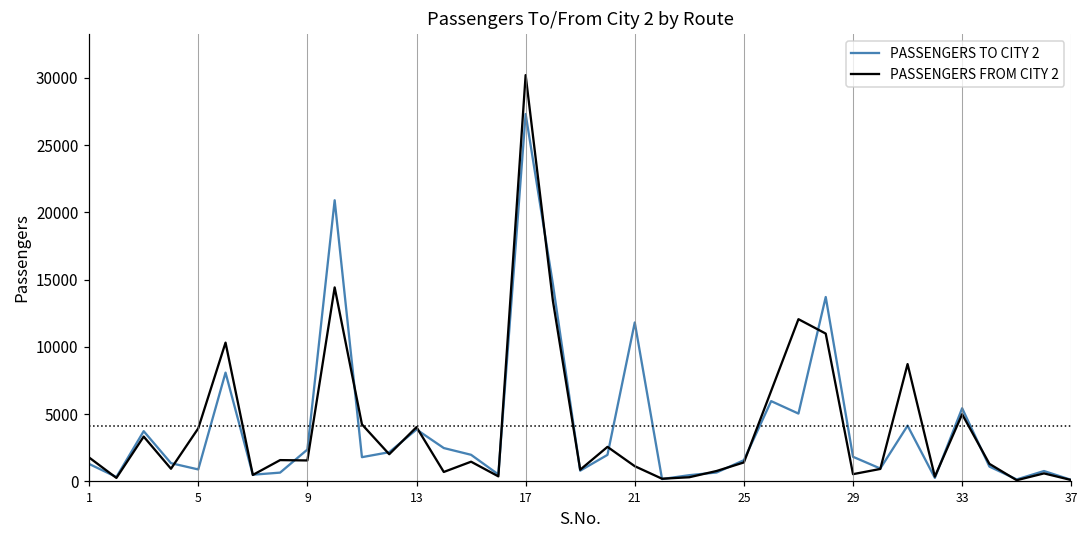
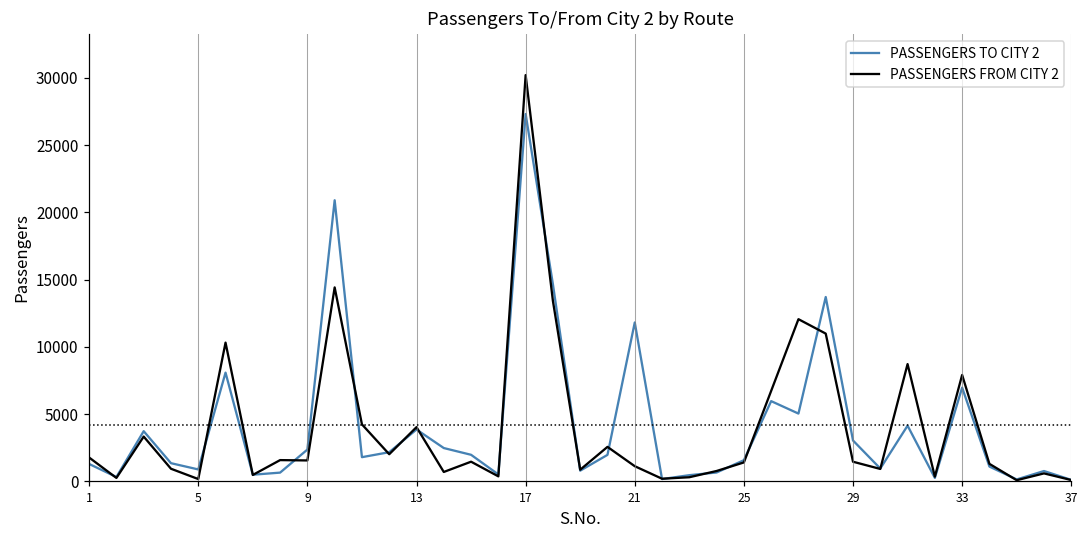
  {
    "PASSENGERS TO CITY 2": {
      "1": 1300,
      "5": 900,
      "9": 2400,
      "17": 27300,
      "21": 11800,
-     "29": 1800,
-     "33": 5400
+     "29": 3000,
+     "33": 7000
    },
    "PASSENGERS FROM CITY 2": {
      "1": 1800,
-     "5": 4000,
+     "5": 200,
      "9": 1600,
      "17": 30200,
      "21": 1100,
-     "29": 500,
-     "33": 5000
+     "29": 1500,
+     "33": 7900
    }
  }
